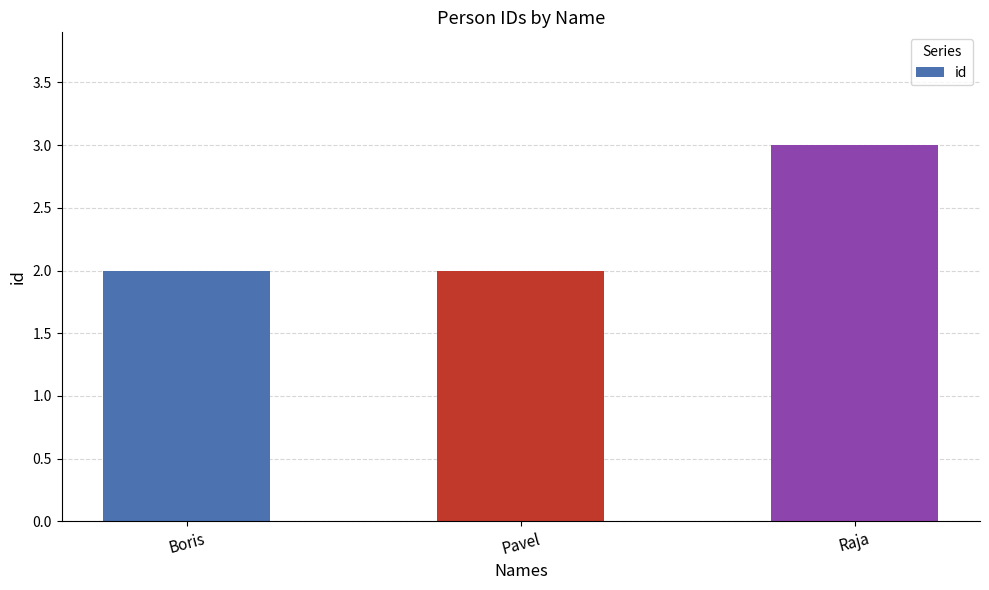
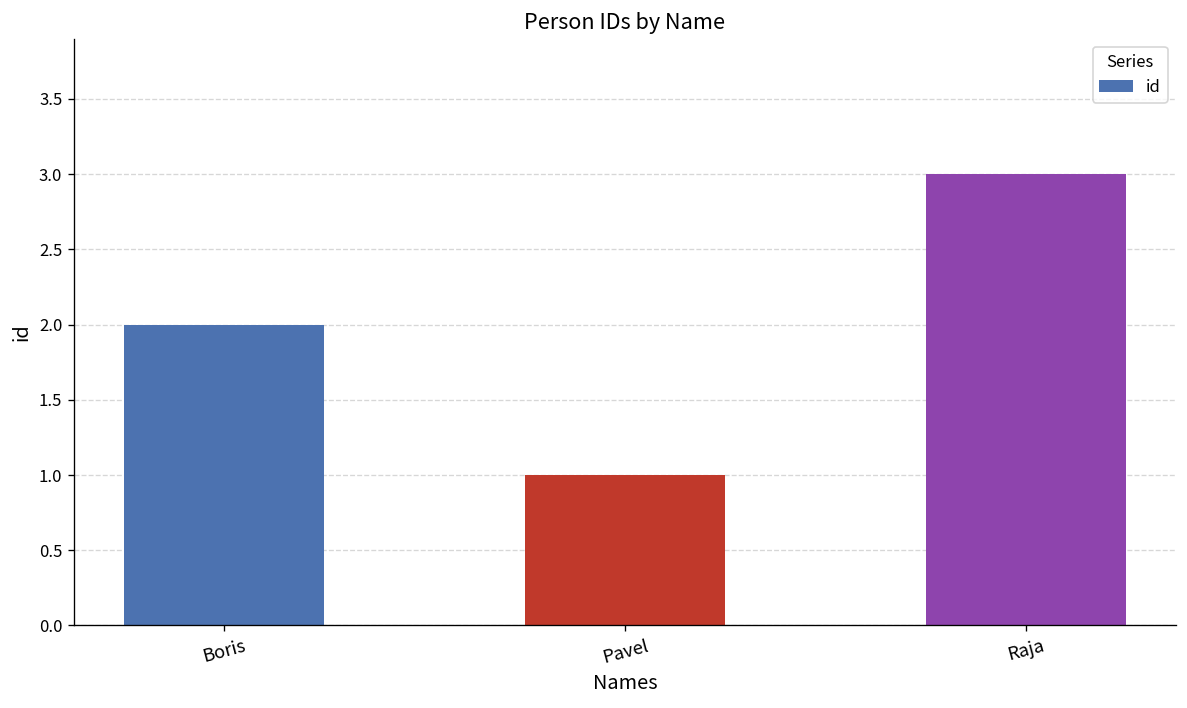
  {
    "Boris": 2,
-   "Pavel": 2,
+   "Pavel": 1,
    "Raja": 3
  }
